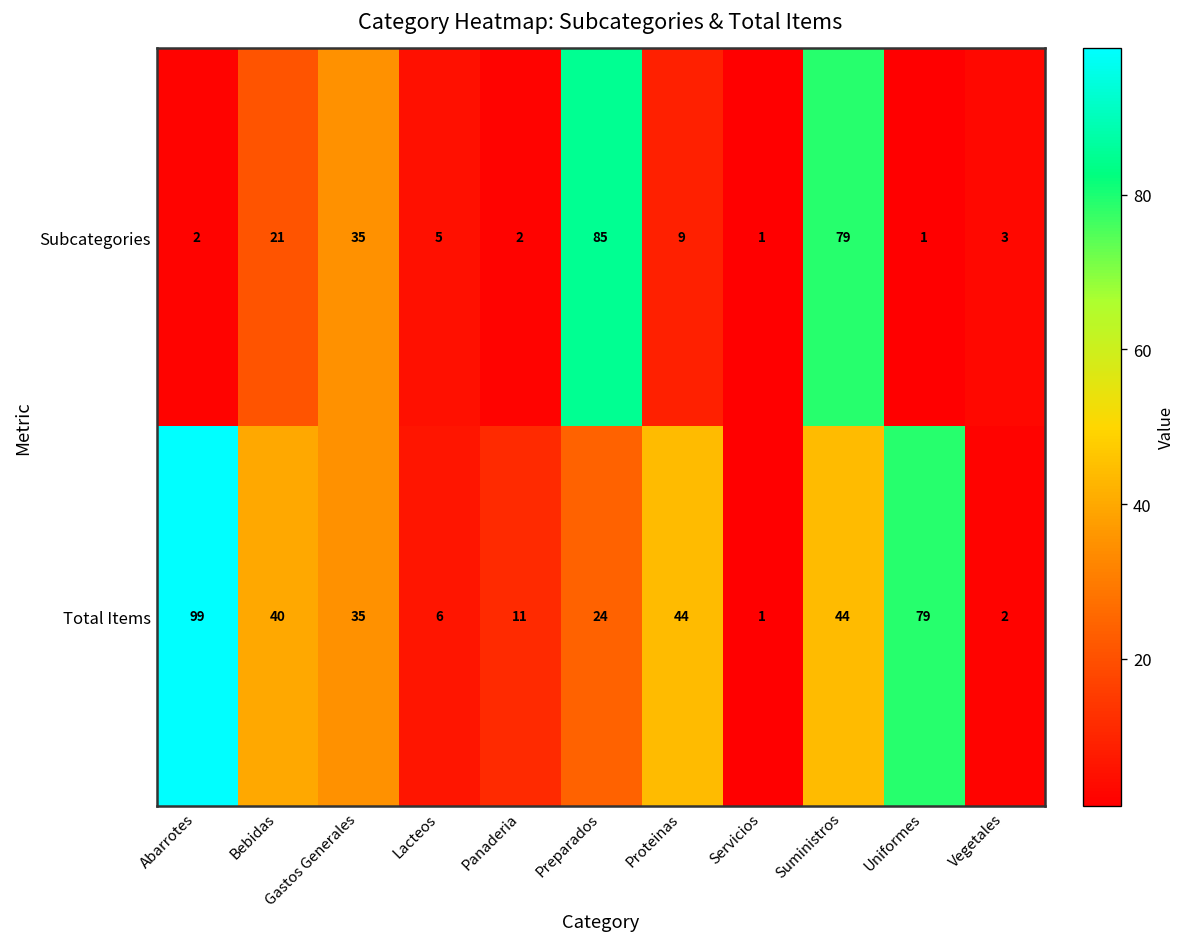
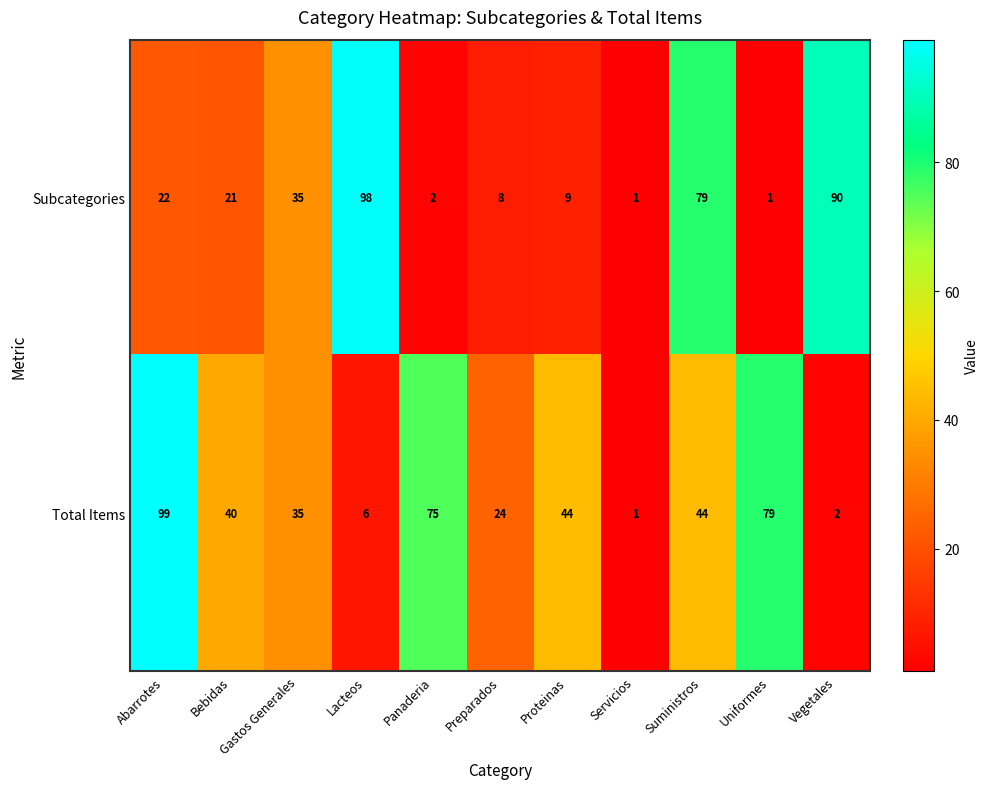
  {
    "Subcategories": {
-     "Abarrotes": 2,
+     "Abarrotes": 22,
      "Bebidas": 21,
      "Gastos Generales": 35,
-     "Lacteos": 5,
+     "Lacteos": 98,
      "Panaderia": 2,
-     "Preparados": 85,
+     "Preparados": 8,
      "Proteinas": 9,
      "Servicios": 1,
      "Suministros": 79,
      "Uniformes": 1,
-     "Vegetales": 3
+     "Vegetales": 90
    },
    "Total Items": {
      "Abarrotes": 99,
      "Bebidas": 40,
      "Gastos Generales": 35,
      "Lacteos": 6,
-     "Panaderia": 11,
+     "Panaderia": 75,
      "Preparados": 24,
      "Proteinas": 44,
      "Servicios": 1,
      "Suministros": 44,
      "Uniformes": 79,
      "Vegetales": 2
    }
  }
